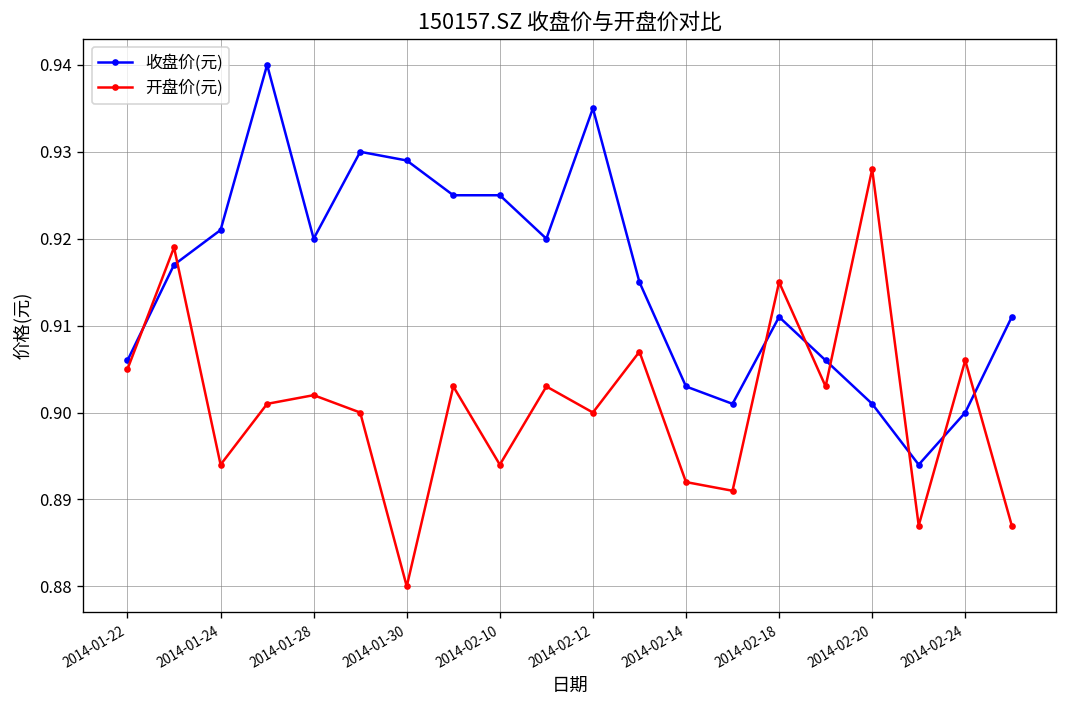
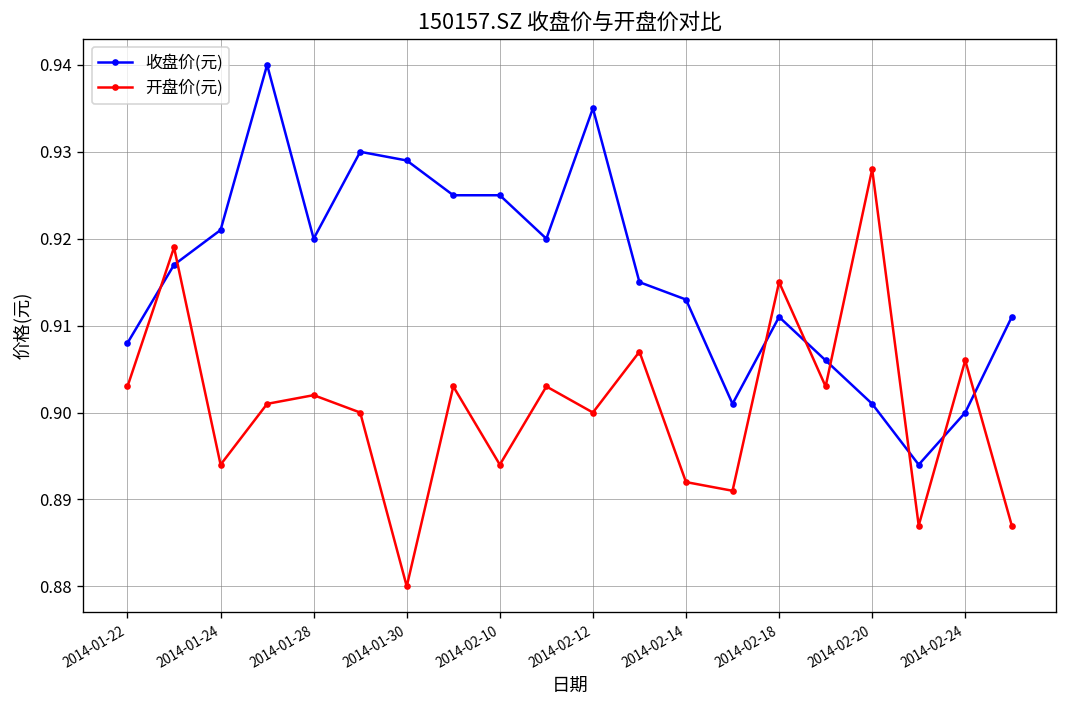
  {
    "收盘价(元)": {
-     "2014-01-22": 0.906,
+     "2014-01-22": 0.908,
      "2014-01-24": 0.921,
      "2014-01-28": 0.920,
      "2014-01-30": 0.929,
      "2014-02-10": 0.925,
      "2014-02-12": 0.935,
-     "2014-02-14": 0.903,
+     "2014-02-14": 0.913,
      "2014-02-18": 0.911,
      "2014-02-20": 0.901,
      "2014-02-24": 0.900
    },
    "开盘价(元)": {
-     "2014-01-22": 0.905,
+     "2014-01-22": 0.903,
      "2014-01-24": 0.894,
      "2014-01-28": 0.902,
      "2014-01-30": 0.880,
      "2014-02-10": 0.894,
      "2014-02-12": 0.900,
      "2014-02-14": 0.892,
      "2014-02-18": 0.915,
      "2014-02-20": 0.928,
      "2014-02-24": 0.906
    }
  }
